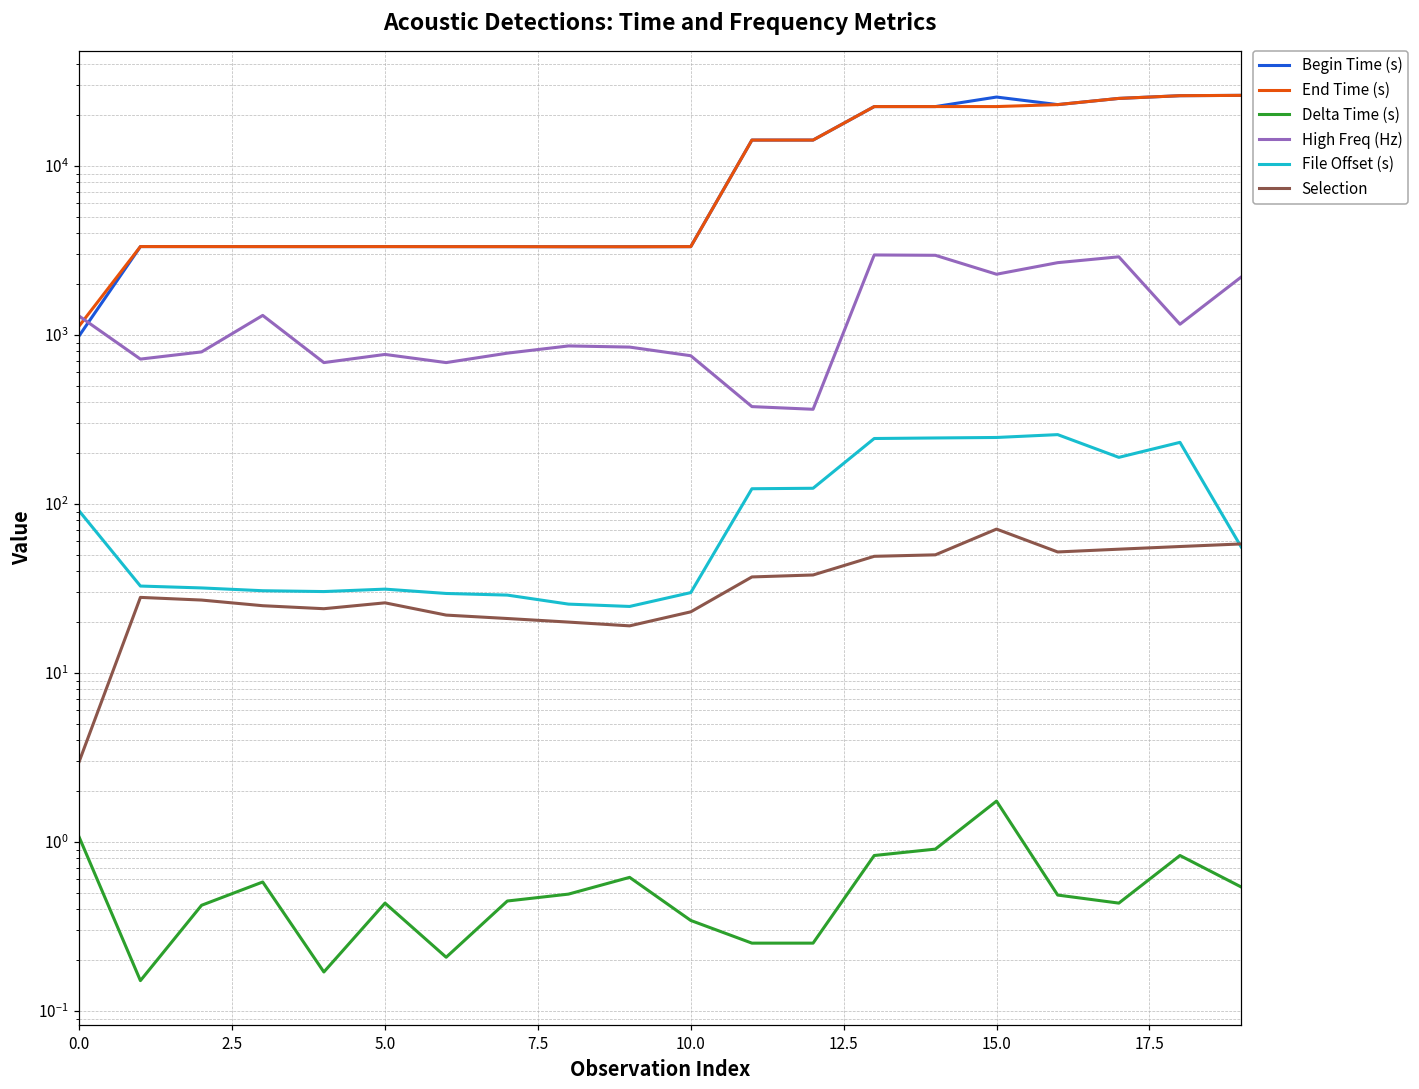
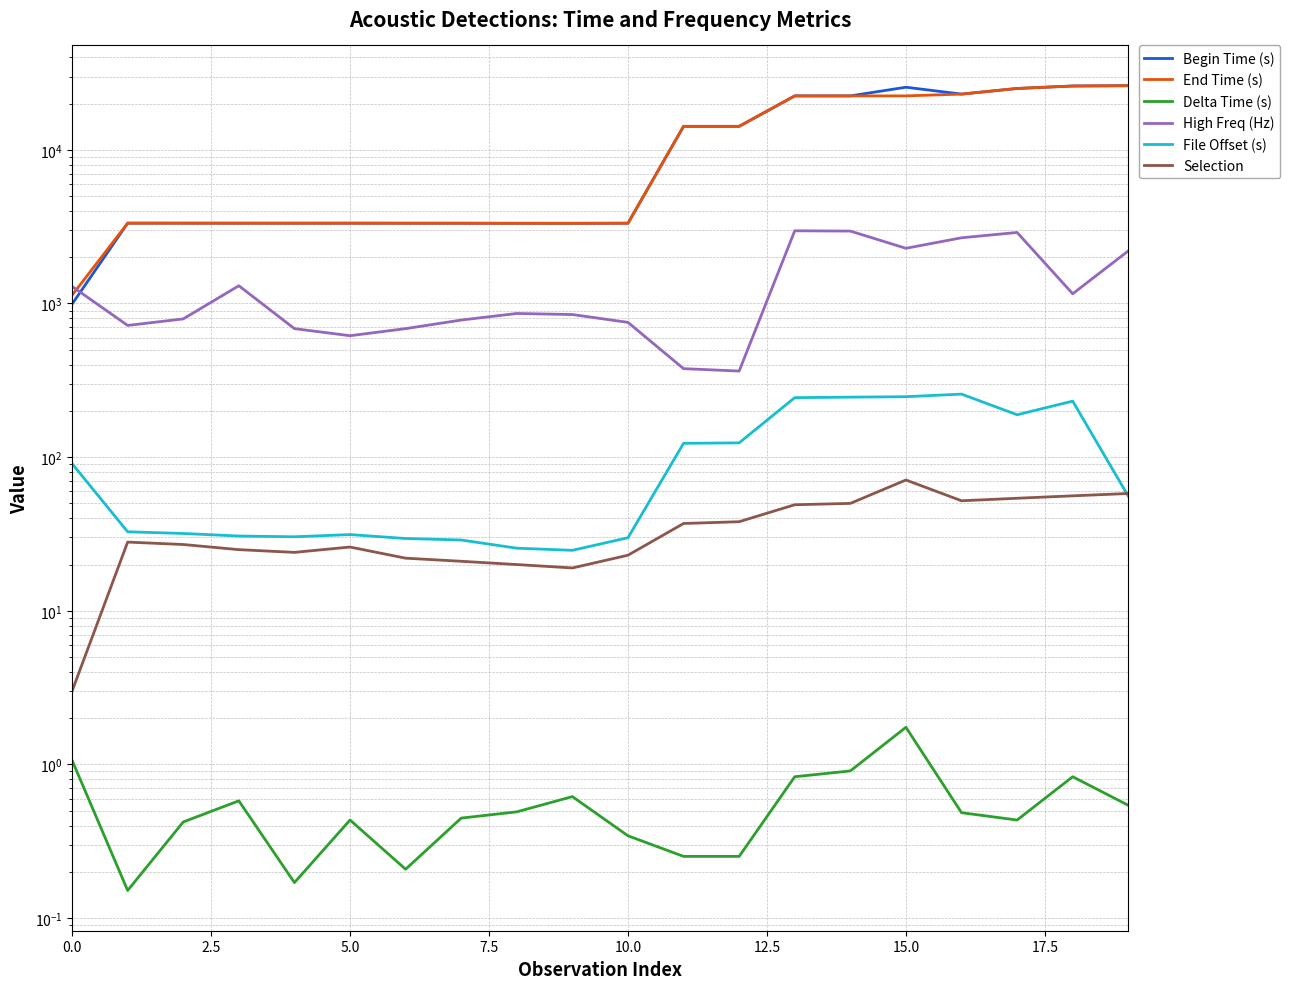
  {
    "Begin Time (s)": {
      "0.0": 1000,
      "15.0": 26000
    },
    "End Time (s)": {
      "0.0": 1100,
      "15.0": 22000
    },
    "Delta Time (s)": {
      "0.0": 1.1,
      "5.0": 0.43,
      "10.0": 0.34,
      "15.0": 1.7
    },
    "High Freq (Hz)": {
      "0.0": 1300,
-     "5.0": 800,
+     "5.0": 620,
      "10.0": 800,
      "15.0": 2300
    },
    "File Offset (s)": {
      "0.0": 90,
      "5.0": 31,
      "10.0": 30,
      "15.0": 250
    },
    "Selection": {
      "0.0": 3,
      "5.0": 26,
      "10.0": 23,
      "15.0": 70
    }
  }
